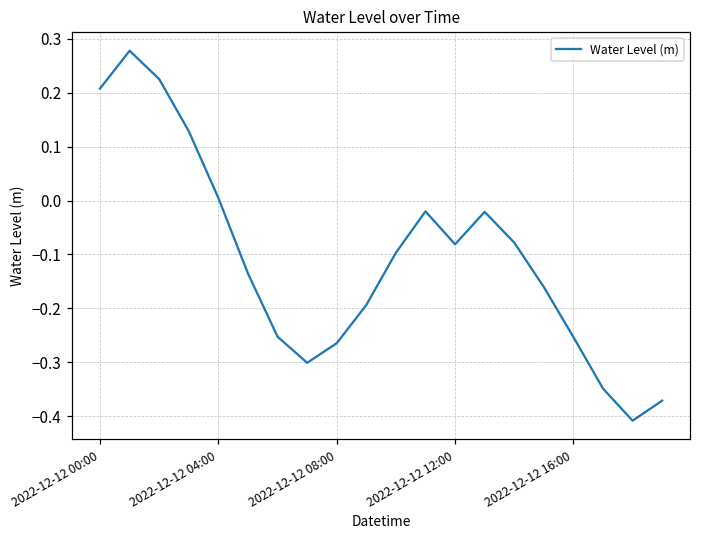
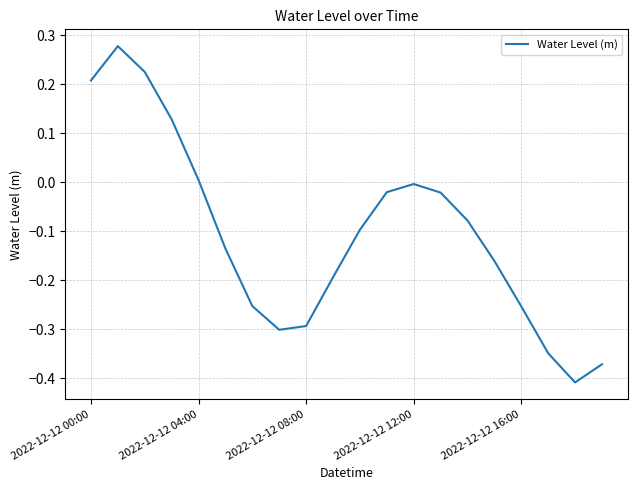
  {
    "2022-12-12 00:00": 0.21,
    "2022-12-12 04:00": 0.00,
-   "2022-12-12 08:00": -0.26,
-   "2022-12-12 12:00": -0.08,
+   "2022-12-12 08:00": -0.29,
+   "2022-12-12 12:00": 0.00,
    "2022-12-12 16:00": -0.25
  }
